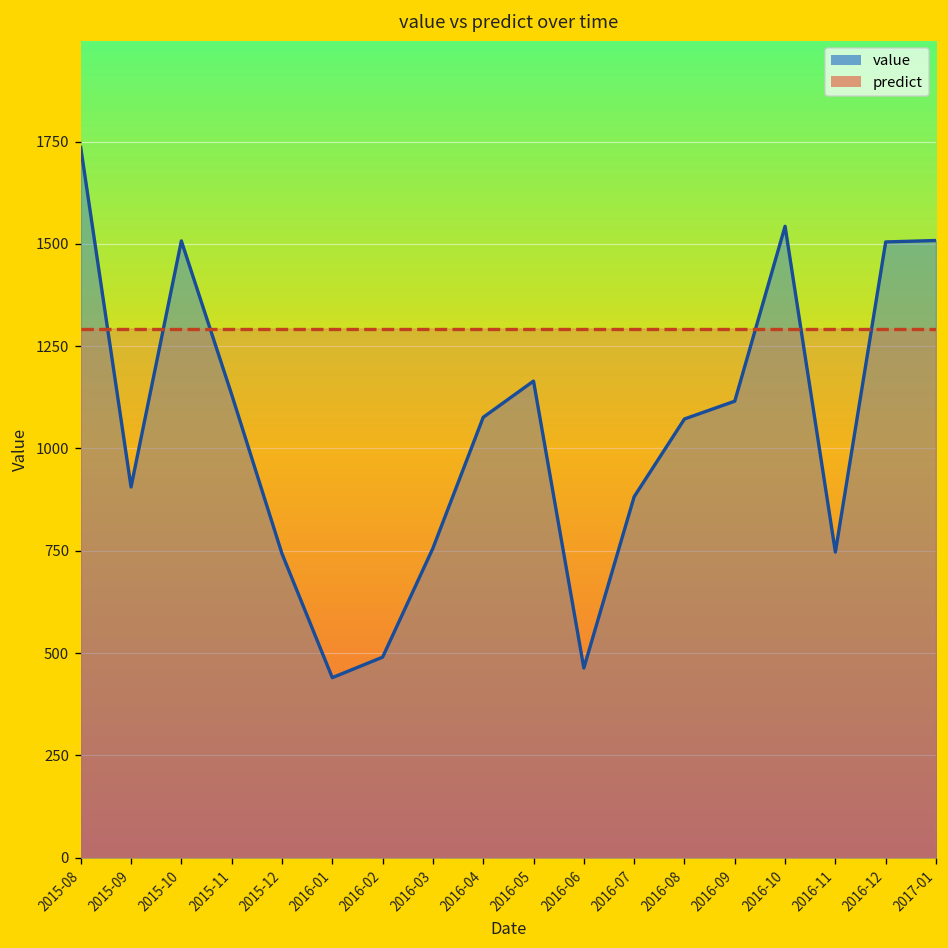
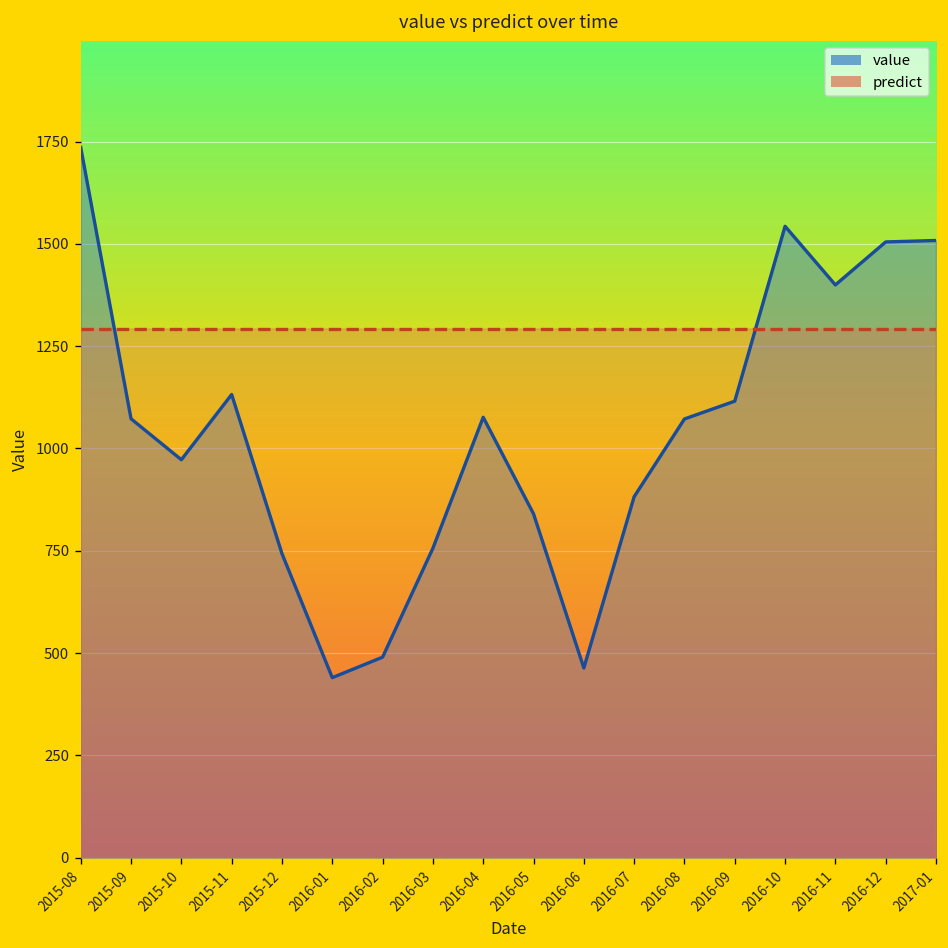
  {
    "value": {
      "2015-08": 1740,
-     "2015-09": 910,
-     "2015-10": 1510,
+     "2015-09": 1070,
+     "2015-10": 970,
      "2015-11": 1130,
      "2015-12": 740,
      "2016-01": 440,
      "2016-02": 490,
      "2016-03": 760,
      "2016-04": 1080,
-     "2016-05": 1160,
+     "2016-05": 840,
      "2016-06": 460,
      "2016-07": 880,
      "2016-08": 1070,
      "2016-09": 1120,
      "2016-10": 1540,
-     "2016-11": 750,
+     "2016-11": 1400,
      "2016-12": 1500,
      "2017-01": 1510
    },
    "predict": {
      "2015-08": 1290,
      "2015-09": 1290,
      "2015-10": 1290,
      "2015-11": 1290,
      "2015-12": 1290,
      "2016-01": 1290,
      "2016-02": 1290,
      "2016-03": 1290,
      "2016-04": 1290,
      "2016-05": 1290,
      "2016-06": 1290,
      "2016-07": 1290,
      "2016-08": 1290,
      "2016-09": 1290,
      "2016-10": 1290,
      "2016-11": 1290,
      "2016-12": 1290,
      "2017-01": 1290
    }
  }
